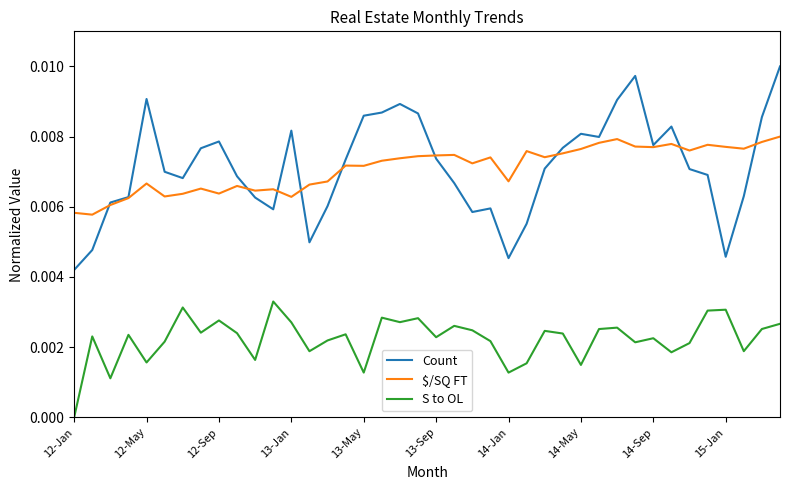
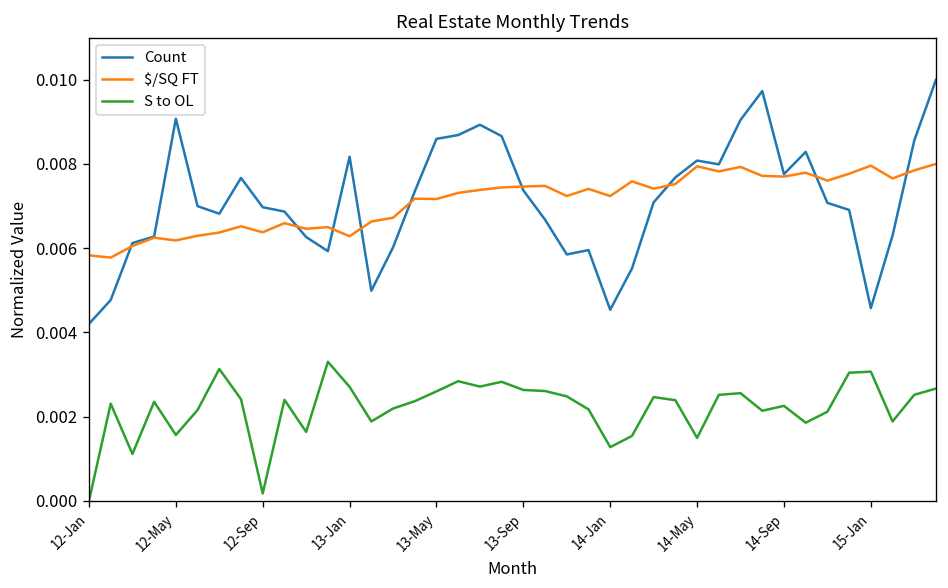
  {
    "Count": {
      "12-Jan": 0.0042,
      "12-May": 0.0091,
-     "12-Sep": 0.0079,
+     "12-Sep": 0.0070,
      "13-Jan": 0.0082,
      "13-May": 0.0086,
      "13-Sep": 0.0074,
      "14-Jan": 0.0045,
      "14-May": 0.0081,
      "15-Jan": 0.0046
    },
    "$/SQ FT": {
      "12-Jan": 0.0058,
-     "12-May": 0.0067,
+     "12-May": 0.0062,
      "12-Sep": 0.0064,
      "13-Jan": 0.0063,
      "13-May": 0.0072,
      "13-Sep": 0.0075,
-     "14-Jan": 0.0067,
-     "14-May": 0.0076,
-     "15-Jan": 0.0077
+     "14-Jan": 0.0072,
+     "14-May": 0.0079,
+     "15-Jan": 0.0080
    },
    "S to OL": {
      "12-Jan": 0.0000,
      "12-May": 0.0016,
-     "12-Sep": 0.0028,
+     "12-Sep": 0.0002,
      "13-Jan": 0.0027,
-     "13-May": 0.0013,
-     "13-Sep": 0.0023,
+     "13-May": 0.0026,
+     "13-Sep": 0.0026,
      "14-Jan": 0.0013,
      "14-May": 0.0015,
      "14-Sep": 0.0023,
      "15-Jan": 0.0031
    }
  }
